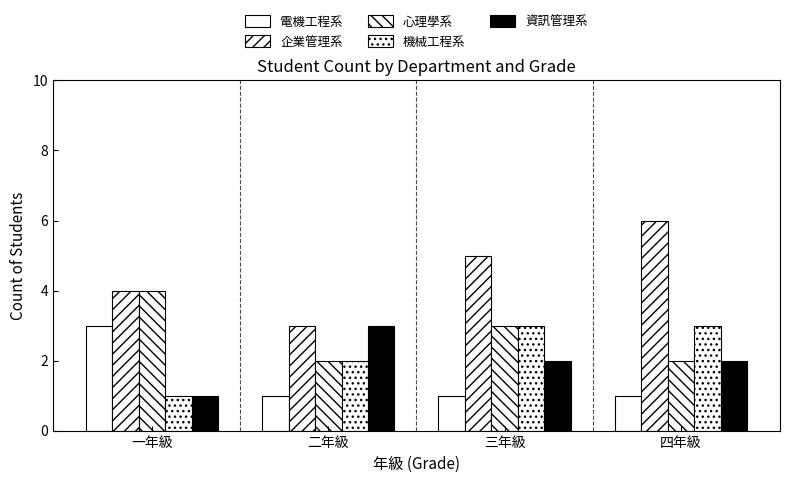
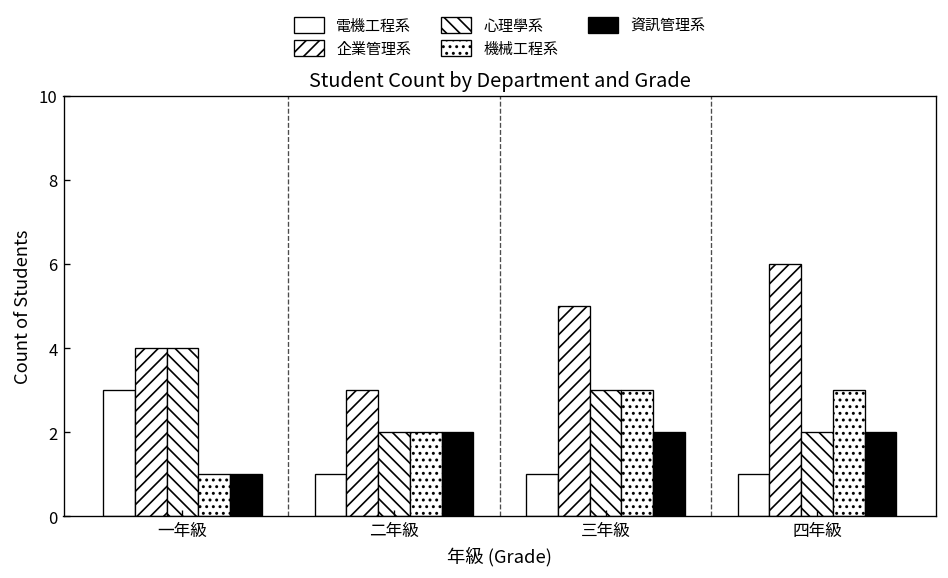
  {
    "資訊管理系": {
      "一年級": 1,
-     "二年級": 3,
+     "二年級": 2,
      "三年級": 2,
      "四年級": 2
    }
  }
